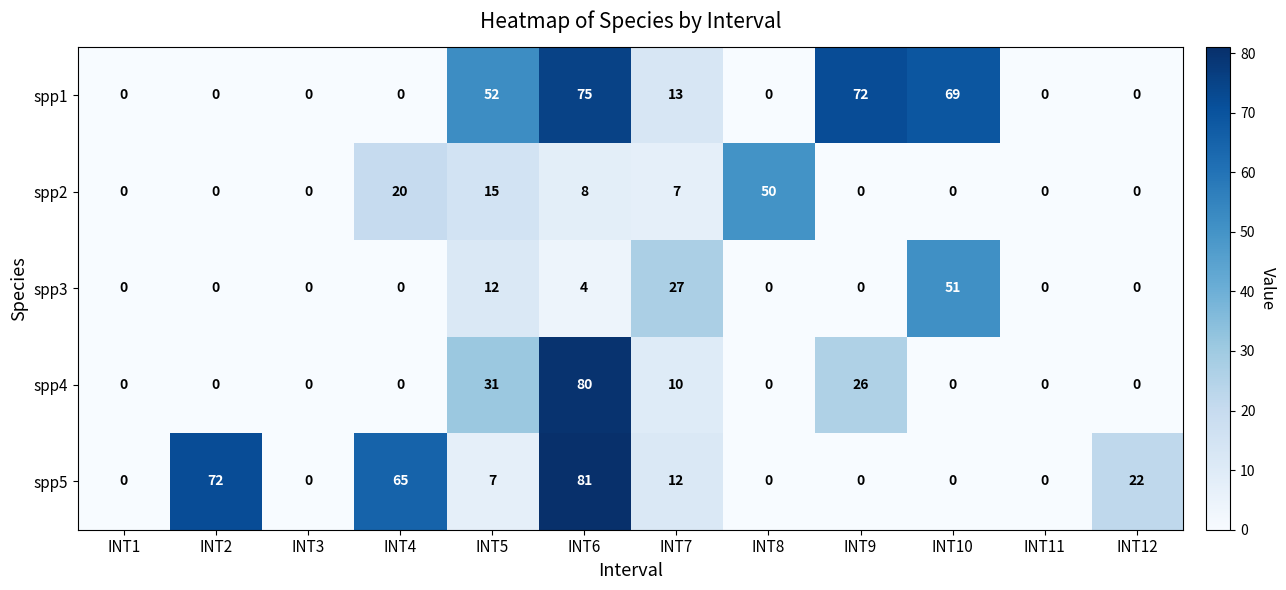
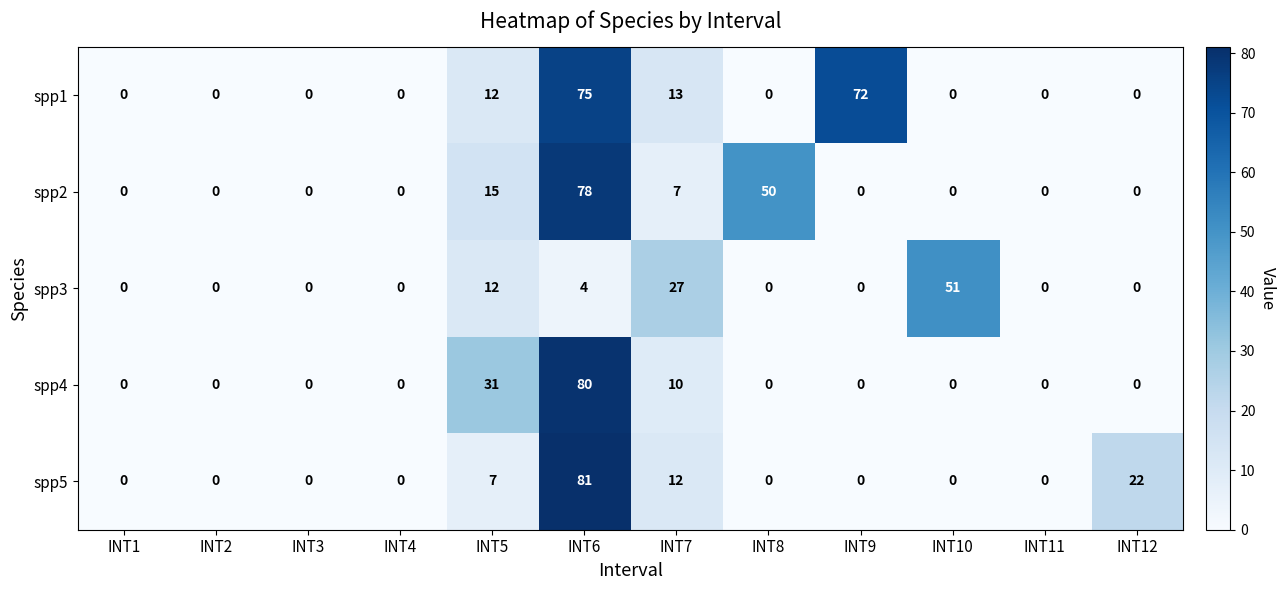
  {
    "spp1": {
      "INT1": 0,
      "INT2": 0,
      "INT3": 0,
      "INT4": 0,
-     "INT5": 52,
+     "INT5": 12,
      "INT6": 75,
      "INT7": 13,
      "INT8": 0,
      "INT9": 72,
-     "INT10": 69,
+     "INT10": 0,
      "INT11": 0,
      "INT12": 0
    },
    "spp2": {
      "INT1": 0,
      "INT2": 0,
      "INT3": 0,
-     "INT4": 20,
+     "INT4": 0,
      "INT5": 15,
-     "INT6": 8,
+     "INT6": 78,
      "INT7": 7,
      "INT8": 50,
      "INT9": 0,
      "INT10": 0,
      "INT11": 0,
      "INT12": 0
    },
    "spp3": {
      "INT1": 0,
      "INT2": 0,
      "INT3": 0,
      "INT4": 0,
      "INT5": 12,
      "INT6": 4,
      "INT7": 27,
      "INT8": 0,
      "INT9": 0,
      "INT10": 51,
      "INT11": 0,
      "INT12": 0
    },
    "spp4": {
      "INT1": 0,
      "INT2": 0,
      "INT3": 0,
      "INT4": 0,
      "INT5": 31,
      "INT6": 80,
      "INT7": 10,
      "INT8": 0,
-     "INT9": 26,
+     "INT9": 0,
      "INT10": 0,
      "INT11": 0,
      "INT12": 0
    },
    "spp5": {
      "INT1": 0,
-     "INT2": 72,
+     "INT2": 0,
      "INT3": 0,
-     "INT4": 65,
+     "INT4": 0,
      "INT5": 7,
      "INT6": 81,
      "INT7": 12,
      "INT8": 0,
      "INT9": 0,
      "INT10": 0,
      "INT11": 0,
      "INT12": 22
    }
  }
